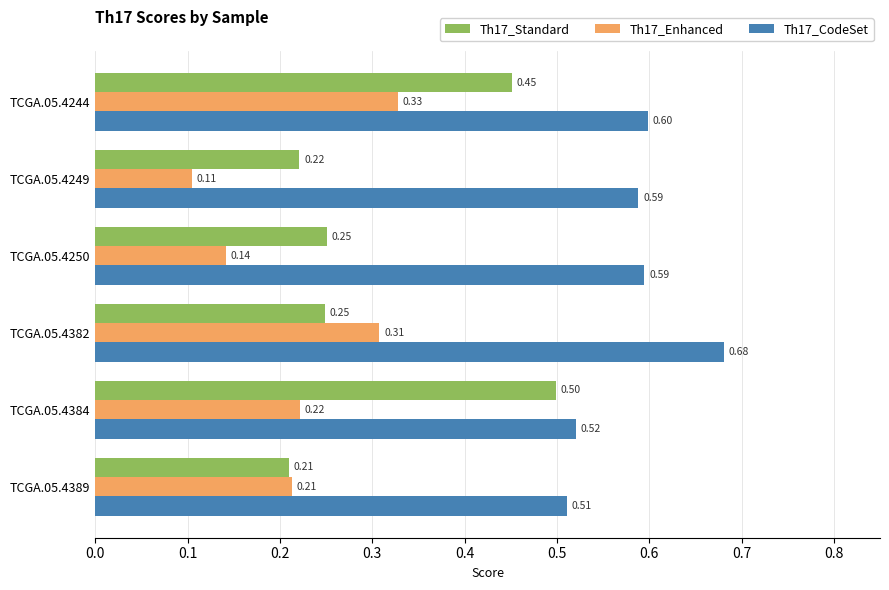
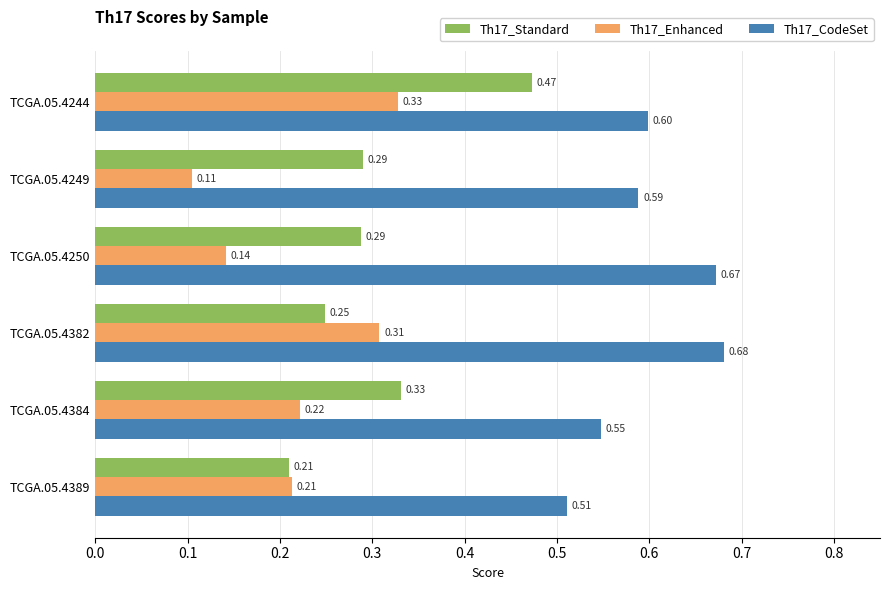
  {
    "Th17_Standard": {
-     "TCGA.05.4244": 0.45,
-     "TCGA.05.4249": 0.22,
-     "TCGA.05.4250": 0.25,
+     "TCGA.05.4244": 0.47,
+     "TCGA.05.4249": 0.29,
+     "TCGA.05.4250": 0.29,
      "TCGA.05.4382": 0.25,
-     "TCGA.05.4384": 0.50,
+     "TCGA.05.4384": 0.33,
      "TCGA.05.4389": 0.21
    },
    "Th17_Enhanced": {
      "TCGA.05.4244": 0.33,
      "TCGA.05.4249": 0.11,
      "TCGA.05.4250": 0.14,
      "TCGA.05.4382": 0.31,
      "TCGA.05.4384": 0.22,
      "TCGA.05.4389": 0.21
    },
    "Th17_CodeSet": {
      "TCGA.05.4244": 0.60,
      "TCGA.05.4249": 0.59,
-     "TCGA.05.4250": 0.59,
+     "TCGA.05.4250": 0.67,
      "TCGA.05.4382": 0.68,
-     "TCGA.05.4384": 0.52,
+     "TCGA.05.4384": 0.55,
      "TCGA.05.4389": 0.51
    }
  }
